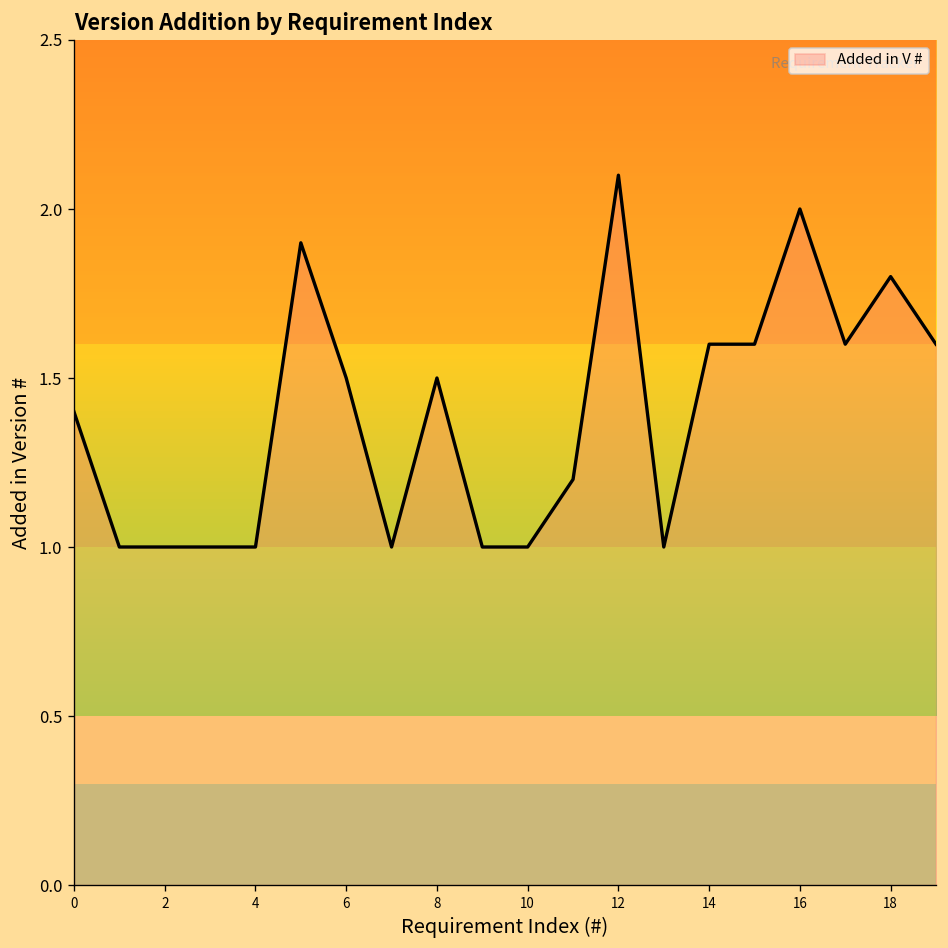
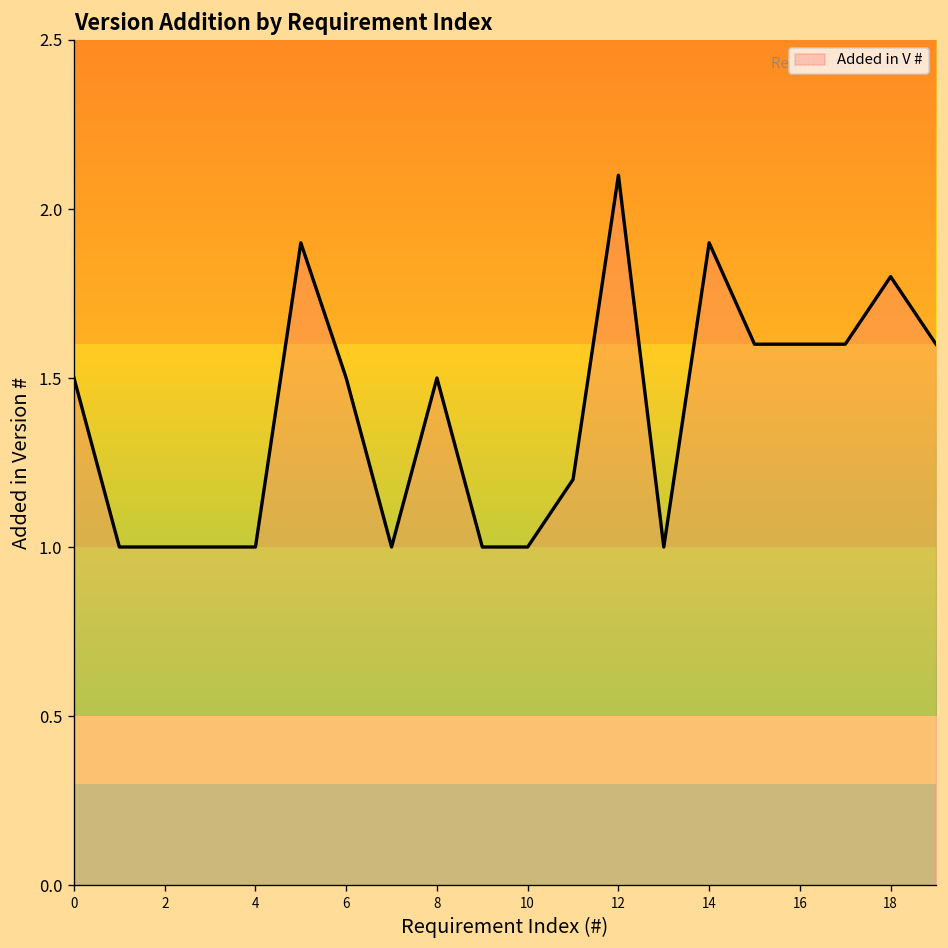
  {
-   "0": 1.4,
+   "0": 1.5,
    "2": 1.0,
    "4": 1.0,
    "6": 1.5,
    "8": 1.5,
    "10": 1.0,
    "12": 2.1,
-   "14": 1.6,
-   "16": 2.0,
+   "14": 1.9,
+   "16": 1.6,
    "18": 1.8
  }
